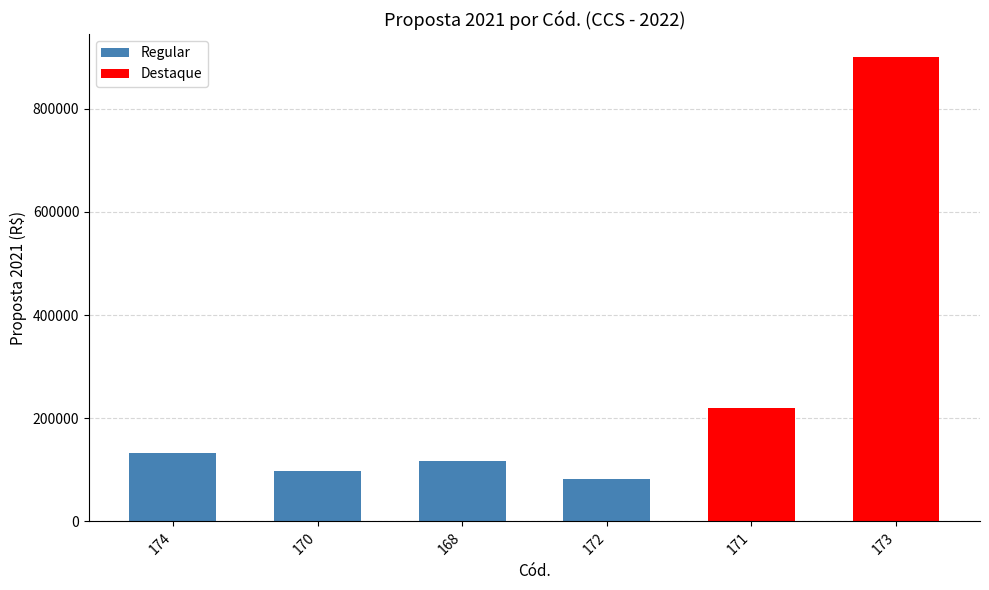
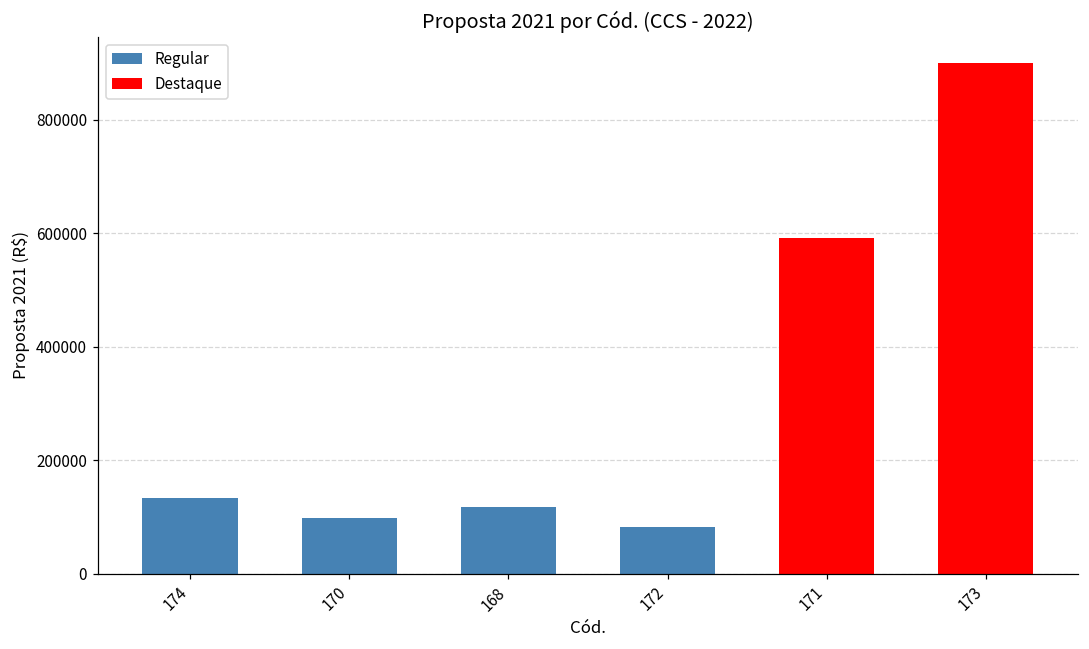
  {
    "Destaque": {
-     "171": 220000,
+     "171": 590000,
      "173": 900000
    }
  }
